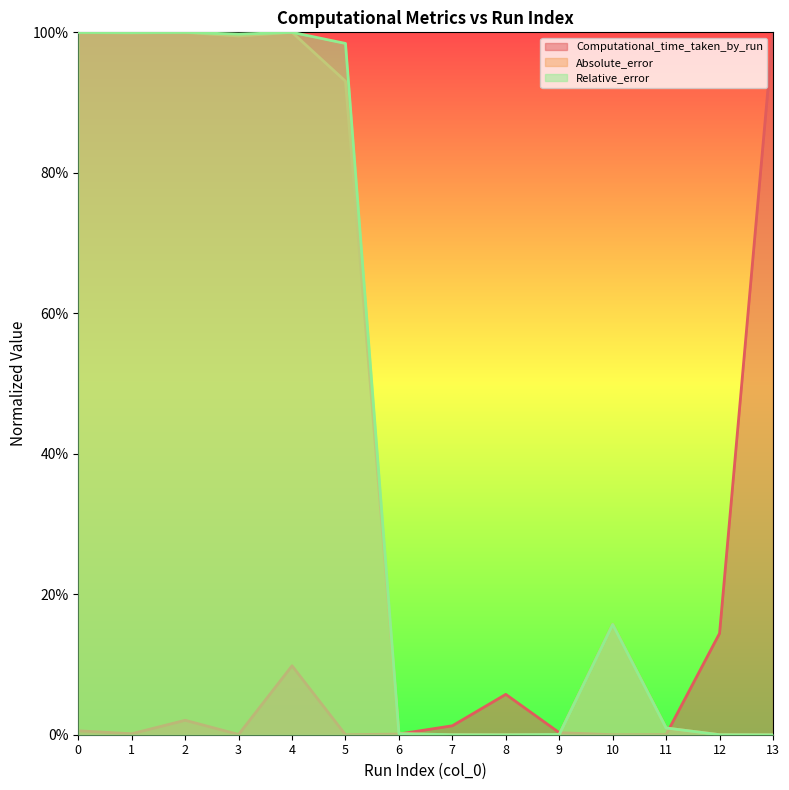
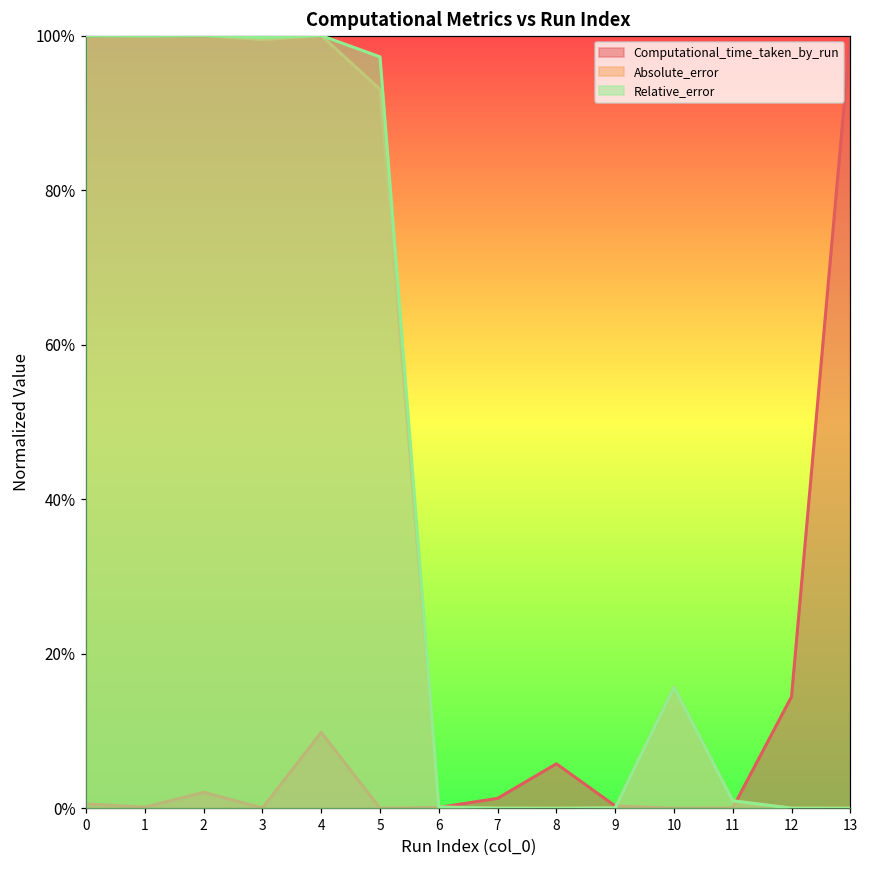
  {
    "Relative_error": {
-     "5": "98%"
+     "5": "97%"
    }
  }
